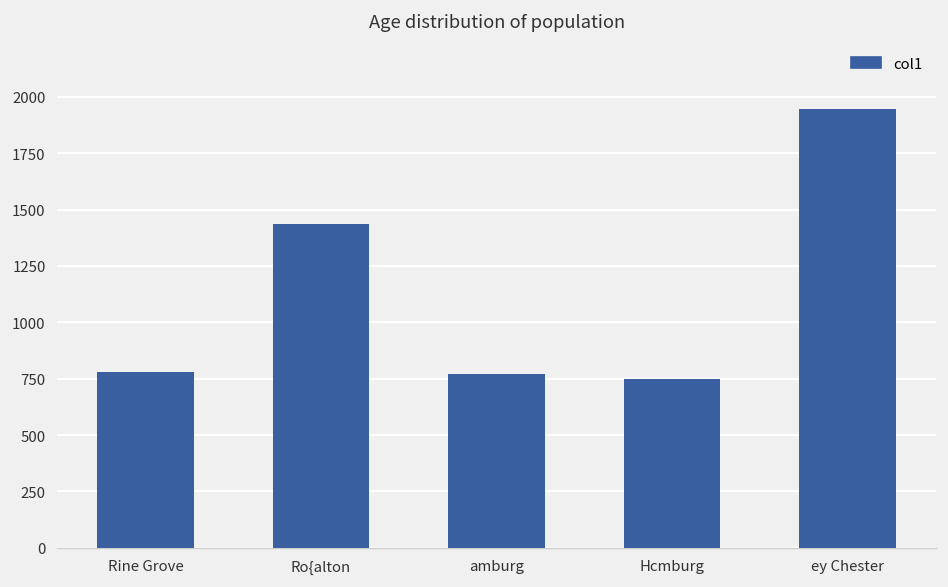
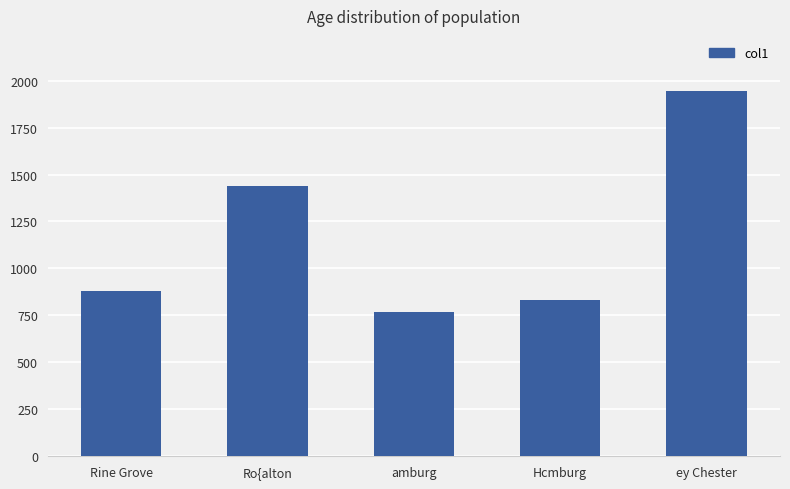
  {
-   "Rine Grove": 780,
+   "Rine Grove": 880,
    "Ro{alton": 1440,
    "amburg": 770,
-   "Hcmburg": 750,
+   "Hcmburg": 830,
    "ey Chester": 1950
  }
